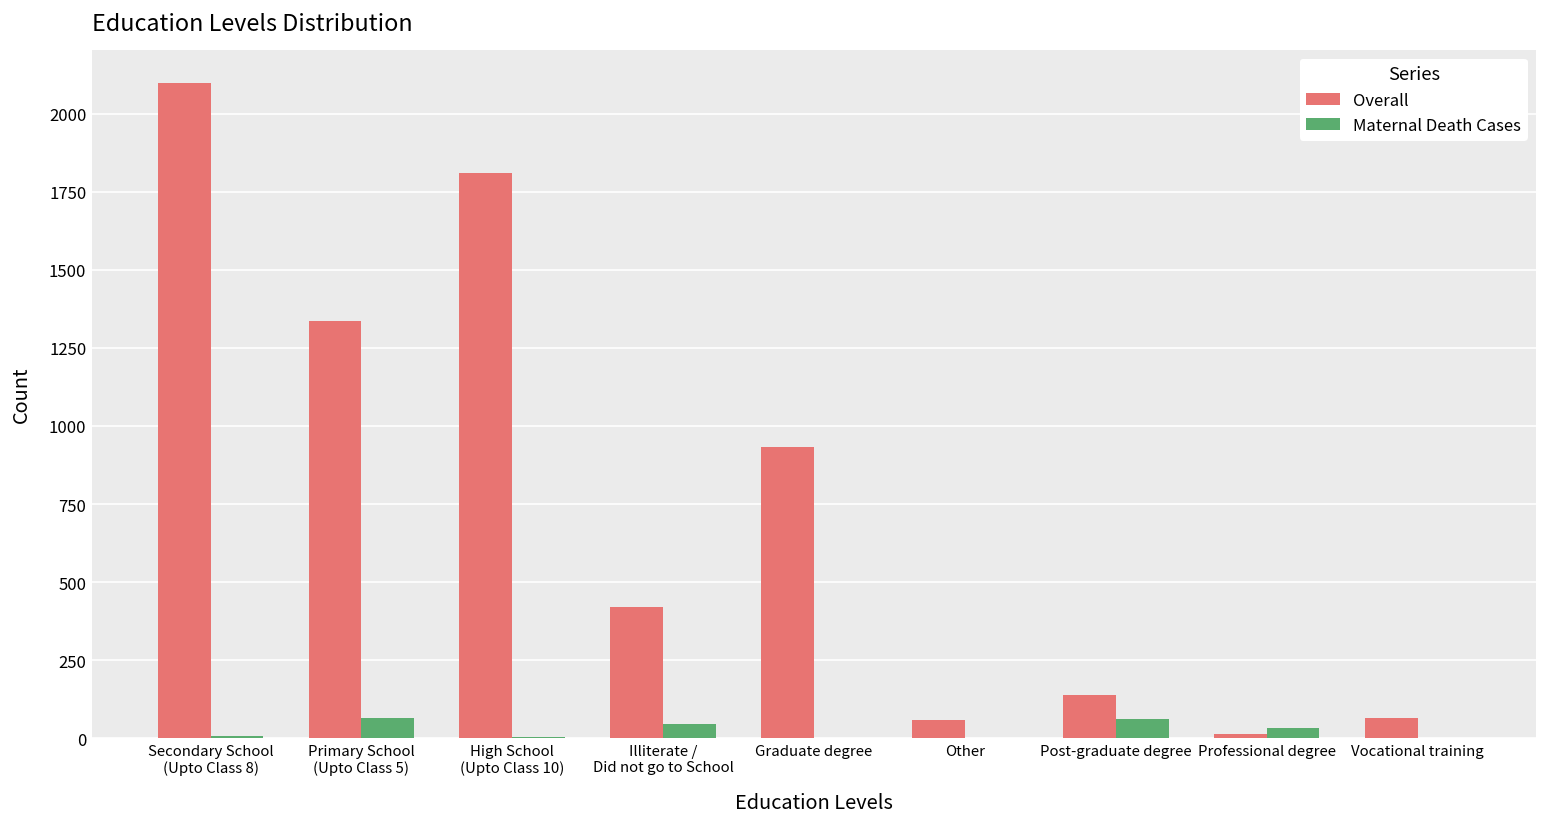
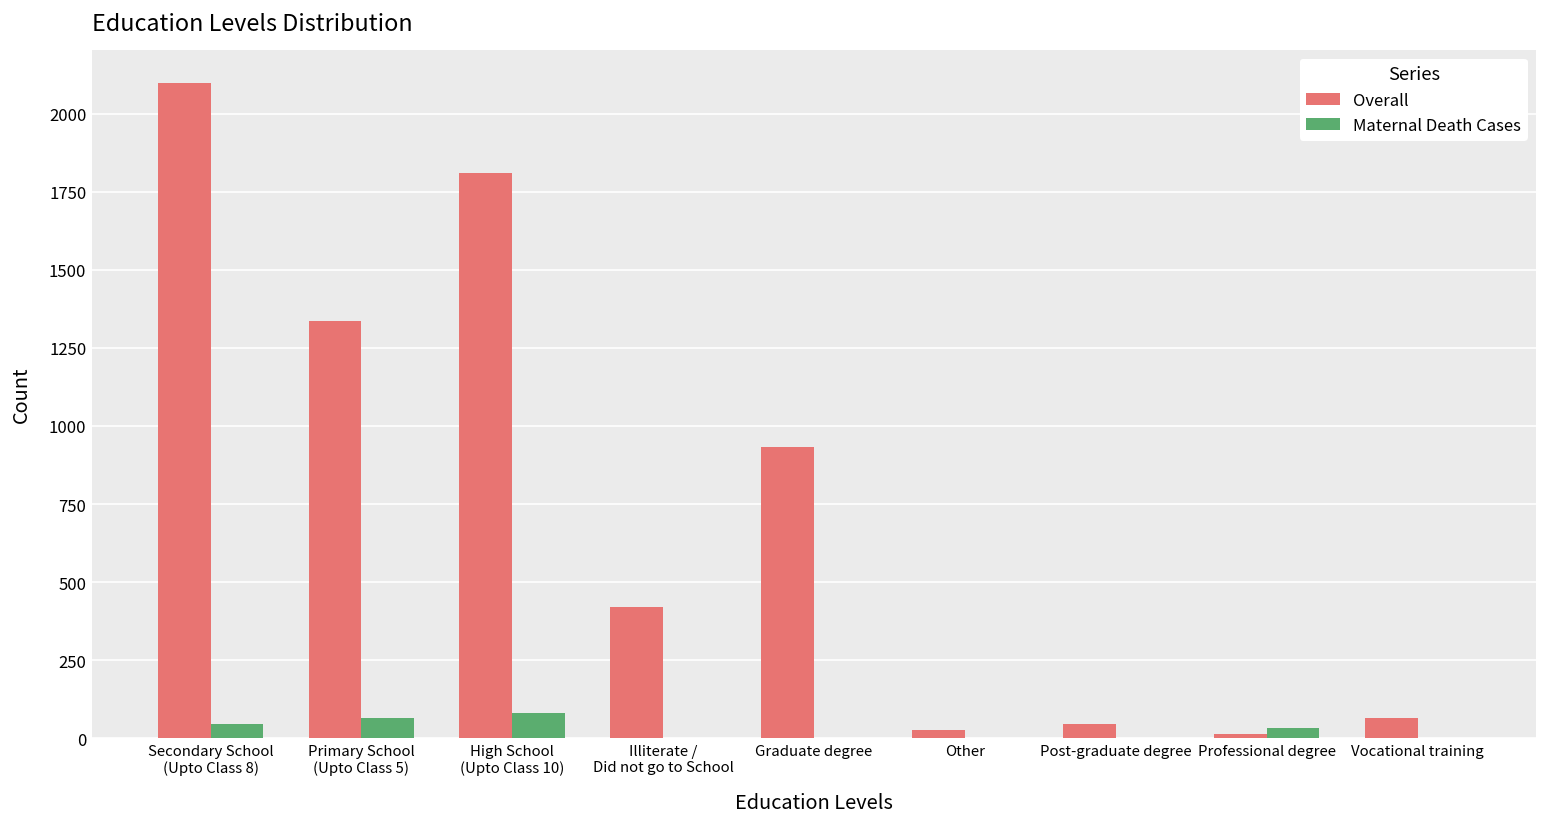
  {
    "Overall": {
      "Secondary School (Upto Class 8)": 2100,
      "Primary School (Upto Class 5)": 1340,
      "High School (Upto Class 10)": 1810,
      "Illiterate / Did not go to School": 420,
      "Graduate degree": 930,
-     "Other": 60,
-     "Post-graduate degree": 140,
+     "Other": 30,
+     "Post-graduate degree": 40,
      "Professional degree": 10,
      "Vocational training": 70
    },
    "Maternal Death Cases": {
-     "Secondary School (Upto Class 8)": 10,
+     "Secondary School (Upto Class 8)": 50,
      "Primary School (Upto Class 5)": 70,
-     "High School (Upto Class 10)": 0,
-     "Illiterate / Did not go to School": 40,
+     "High School (Upto Class 10)": 80,
+     "Illiterate / Did not go to School": 0,
      "Graduate degree": 0,
      "Other": 0,
-     "Post-graduate degree": 60,
+     "Post-graduate degree": 0,
      "Professional degree": 30,
      "Vocational training": 0
    }
  }
